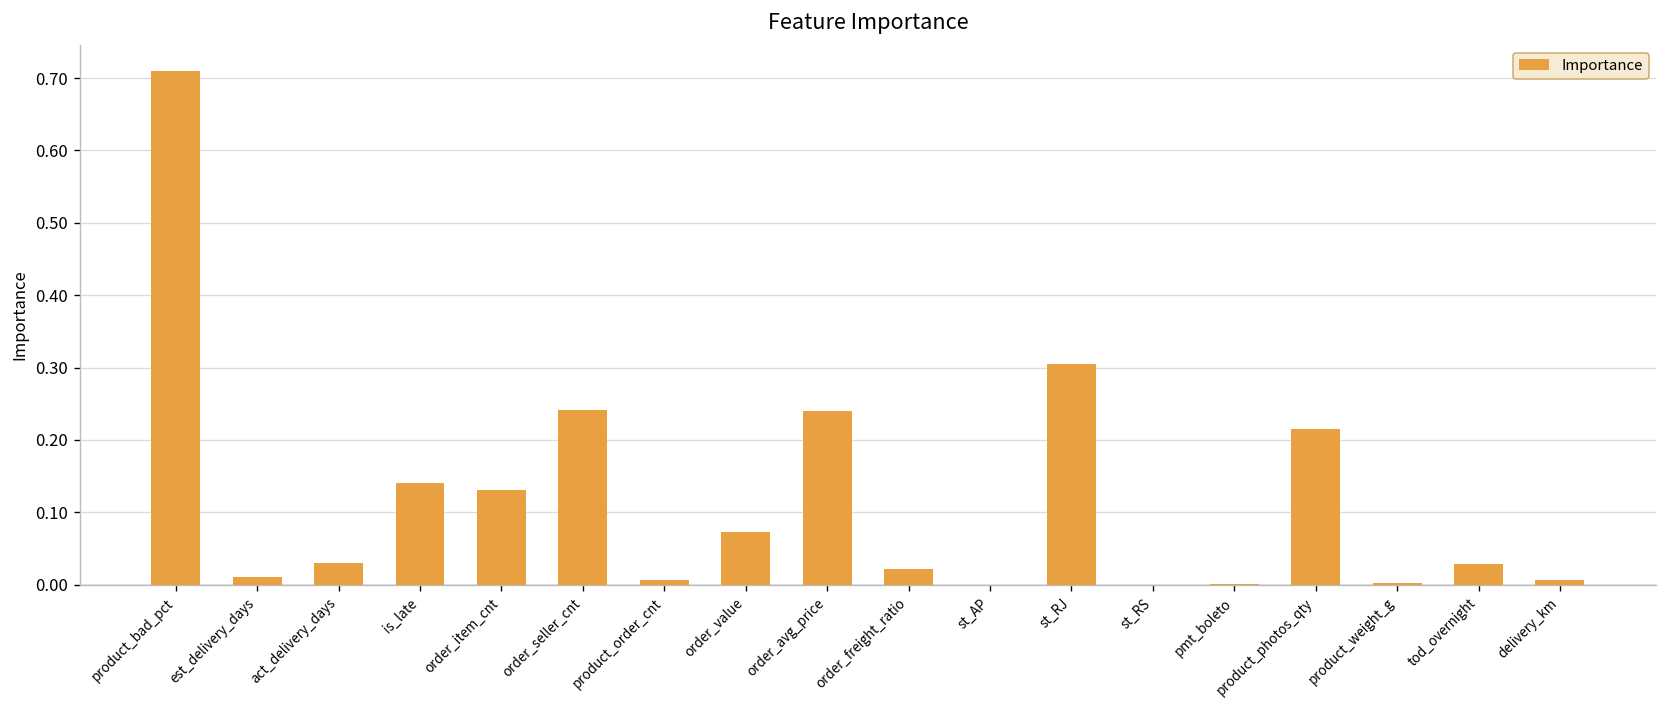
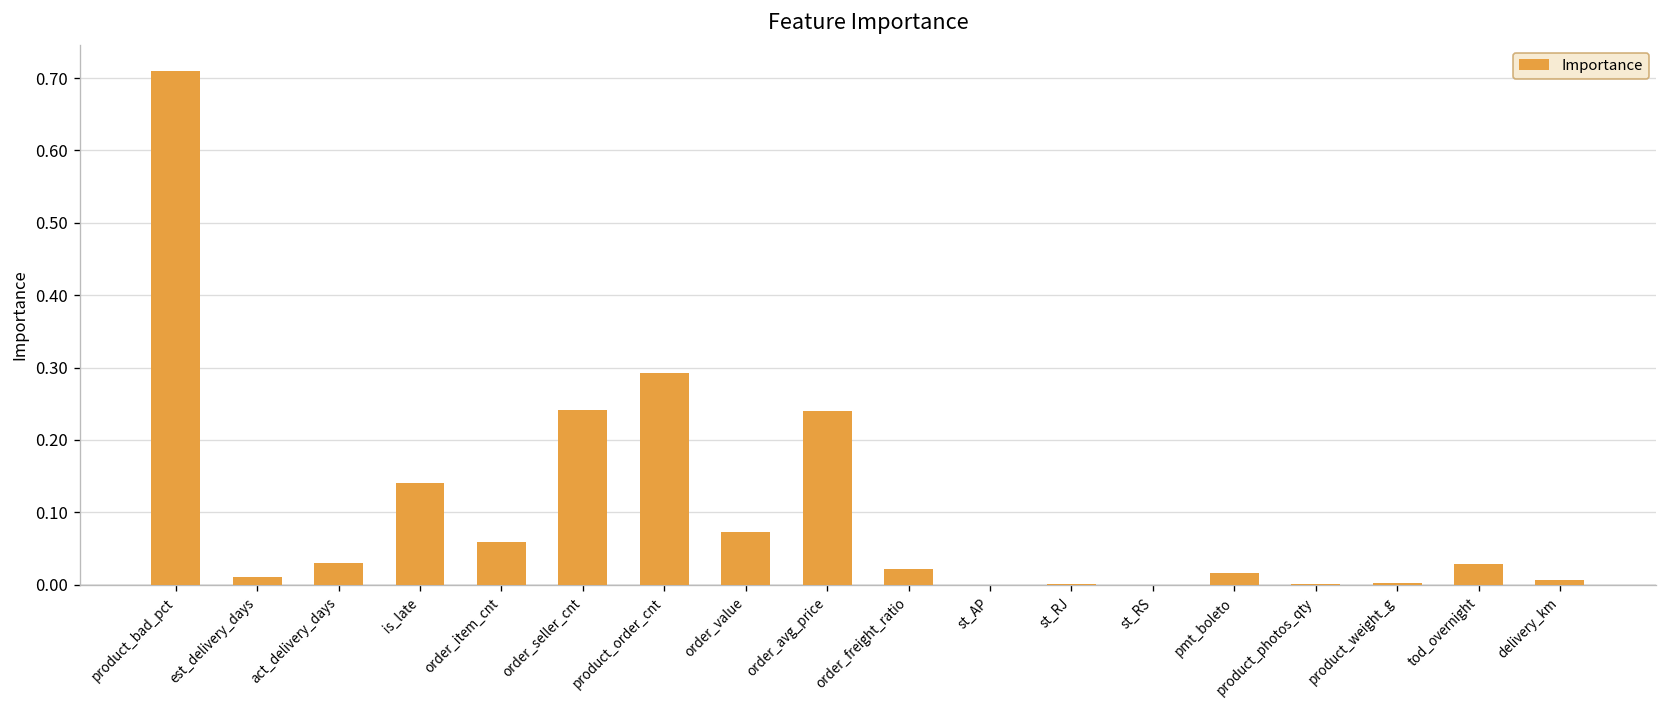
  {
    "product_bad_pct": 0.71,
    "est_delivery_days": 0.01,
    "act_delivery_days": 0.03,
    "is_late": 0.14,
-   "order_item_cnt": 0.13,
+   "order_item_cnt": 0.06,
    "order_seller_cnt": 0.24,
-   "product_order_cnt": 0.01,
+   "product_order_cnt": 0.29,
    "order_value": 0.07,
    "order_avg_price": 0.24,
    "order_freight_ratio": 0.02,
    "st_AP": 0.00,
-   "st_RJ": 0.31,
-   "pmt_boleto": 0.00,
-   "product_photos_qty": 0.22,
+   "st_RJ": 0.00,
+   "pmt_boleto": 0.02,
+   "product_photos_qty": 0.00,
    "tod_overnight": 0.03,
    "delivery_km": 0.01
  }
